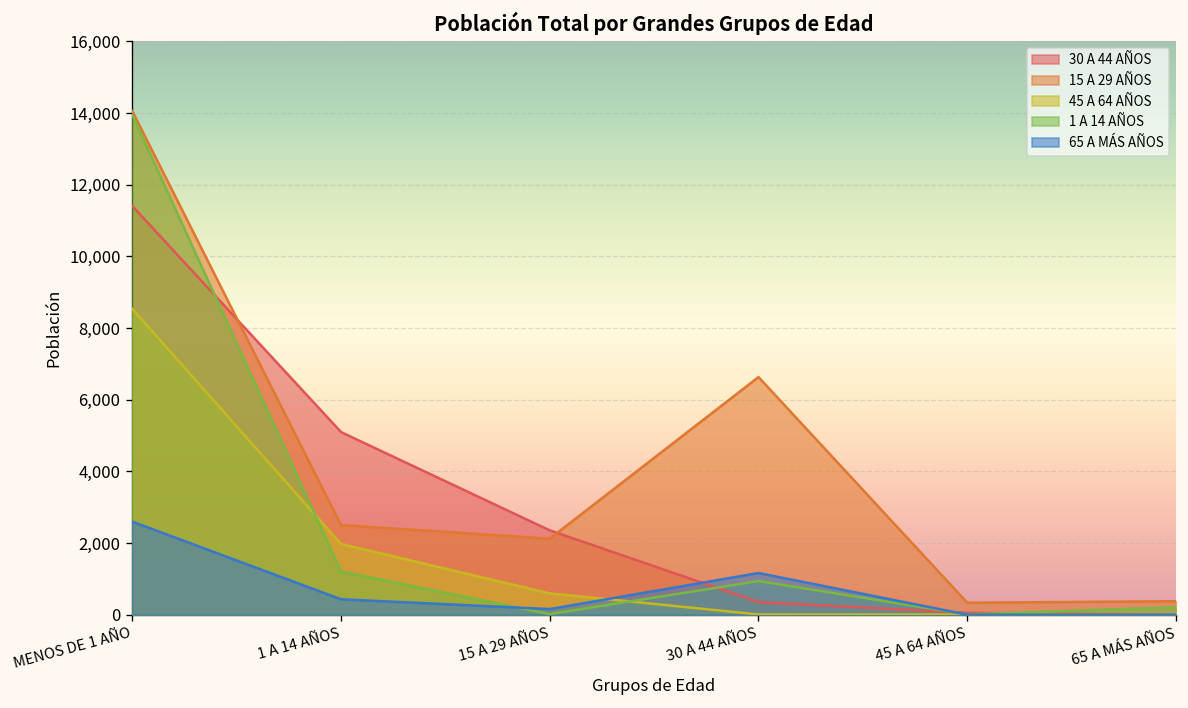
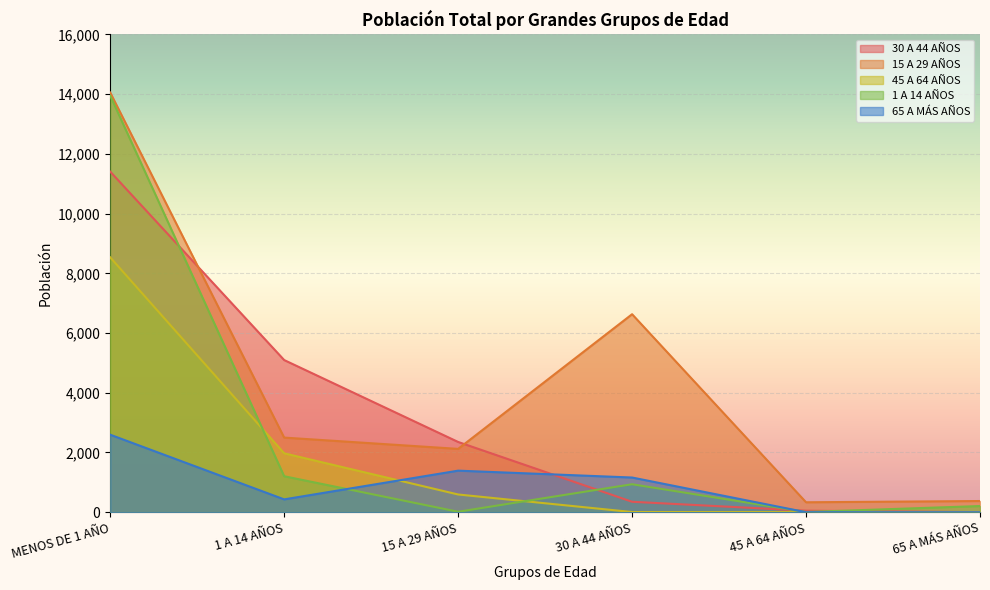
  {
    "1 A 14 AÑOS": {
      "MENOS DE 1 AÑO": "14,000",
      "1 A 14 AÑOS": "1,200",
      "15 A 29 AÑOS": "0",
      "30 A 44 AÑOS": "900",
      "65 A MÁS AÑOS": "200"
    },
    "65 A MÁS AÑOS": {
      "MENOS DE 1 AÑO": "2,600",
      "1 A 14 AÑOS": "400",
-     "15 A 29 AÑOS": "200",
+     "15 A 29 AÑOS": "1,400",
      "30 A 44 AÑOS": "1,200"
    }
  }
